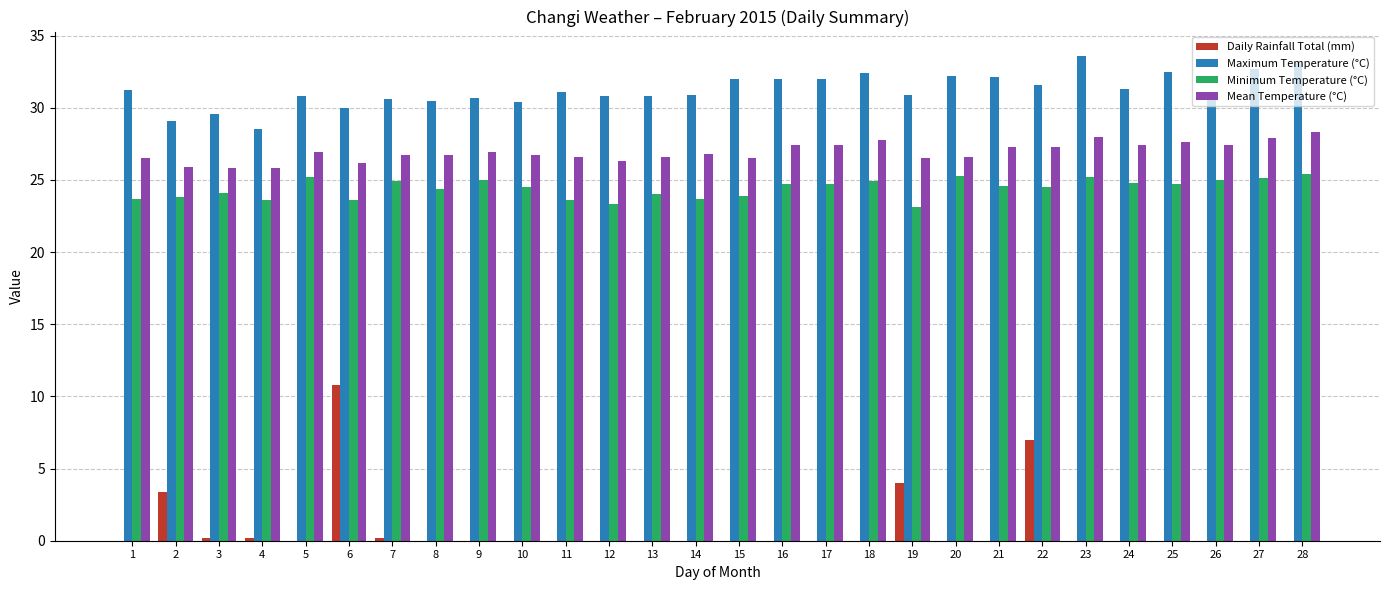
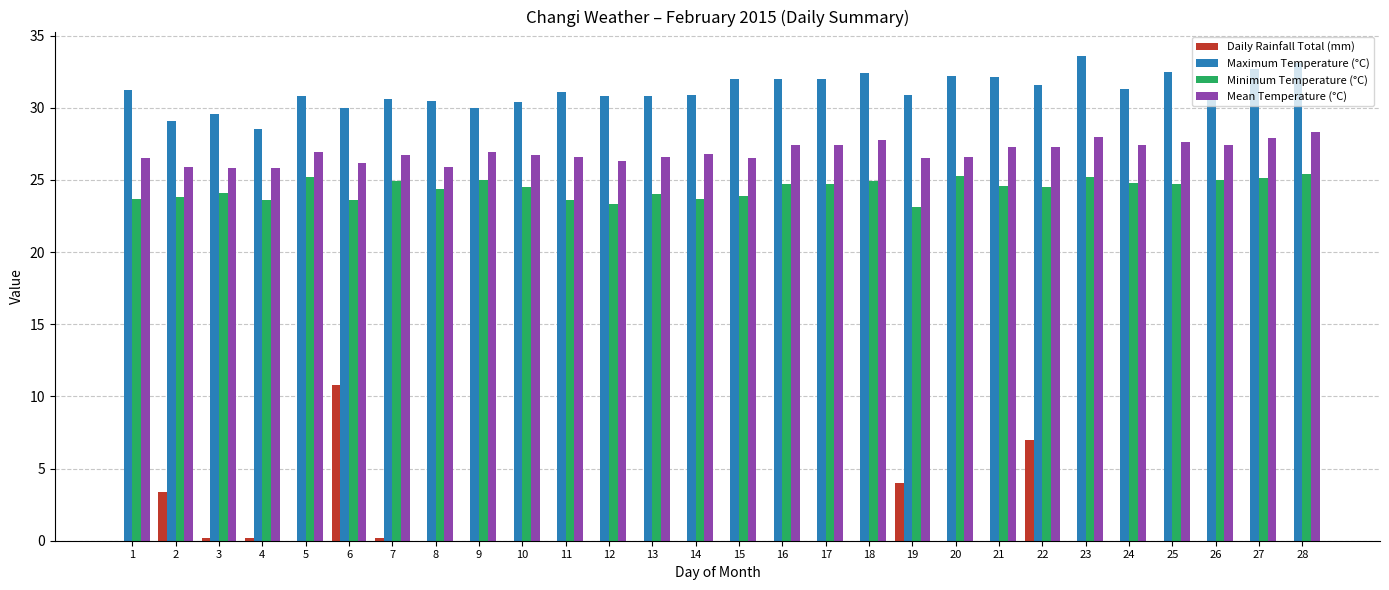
  {
    "Daily Rainfall Total (mm)": {
      "1": 0.0,
      "2": 3.4,
      "3": 0.2,
      "4": 0.2,
      "5": 0.0,
      "6": 10.8,
      "7": 0.2,
      "8": 0.0,
      "9": 0.0,
      "10": 0.0,
      "11": 0.0,
      "12": 0.0,
      "13": 0.0,
      "14": 0.0,
      "15": 0.0,
      "16": 0.0,
      "17": 0.0,
      "18": 0.0,
      "19": 4.0,
      "20": 0.0,
      "21": 0.0,
      "22": 7.0,
      "23": 0.0,
      "24": 0.0,
      "25": 0.0,
      "26": 0.0,
      "27": 0.0,
      "28": 0.0
    },
    "Maximum Temperature (°C)": {
      "1": 31.2,
      "2": 29.1,
      "3": 29.6,
      "4": 28.5,
      "5": 30.8,
      "6": 30.0,
      "7": 30.6,
      "8": 30.5,
-     "9": 30.7,
+     "9": 30.0,
      "10": 30.4,
      "11": 31.1,
      "12": 30.8,
      "13": 30.8,
      "14": 30.9,
      "15": 32.0,
      "16": 32.0,
      "17": 32.0,
      "18": 32.4,
      "19": 30.9,
      "20": 32.2,
      "21": 32.1,
      "22": 31.6,
      "23": 33.6,
      "24": 31.3,
      "25": 32.5
    },
    "Minimum Temperature (°C)": {
      "1": 23.7,
      "2": 23.8,
      "3": 24.1,
      "4": 23.6,
      "5": 25.2,
      "6": 23.6,
      "7": 24.9,
      "8": 24.4,
      "9": 25.0,
      "10": 24.5,
      "11": 23.6,
      "12": 23.3,
      "13": 24.0,
      "14": 23.7,
      "15": 23.9,
      "16": 24.7,
      "17": 24.7,
      "18": 24.9,
      "19": 23.1,
      "20": 25.3,
      "21": 24.6,
      "22": 24.5,
      "23": 25.2,
      "24": 24.8,
      "25": 24.7,
      "26": 25.0,
      "27": 25.1,
      "28": 25.4
    },
    "Mean Temperature (°C)": {
      "1": 26.5,
      "2": 25.9,
      "3": 25.8,
      "4": 25.8,
      "5": 26.9,
      "6": 26.2,
      "7": 26.7,
-     "8": 26.7,
+     "8": 25.9,
      "9": 26.9,
      "10": 26.7,
      "11": 26.6,
      "12": 26.3,
      "13": 26.6,
      "14": 26.8,
      "15": 26.5,
      "16": 27.4,
      "17": 27.4,
      "18": 27.8,
      "19": 26.5,
      "20": 26.6,
      "21": 27.3,
      "22": 27.3,
      "23": 28.0,
      "24": 27.4,
      "25": 27.6,
      "26": 27.4,
      "27": 27.9,
      "28": 28.3
    }
  }
